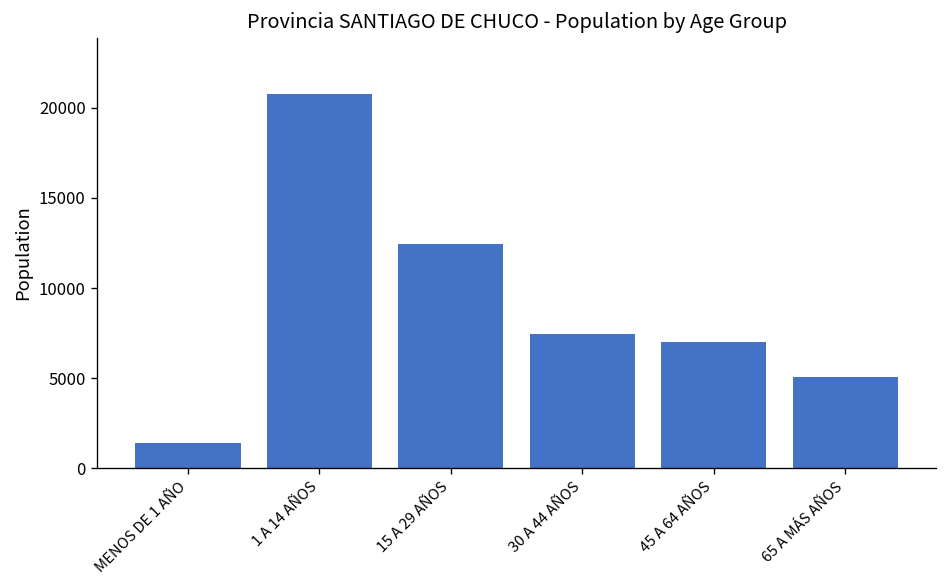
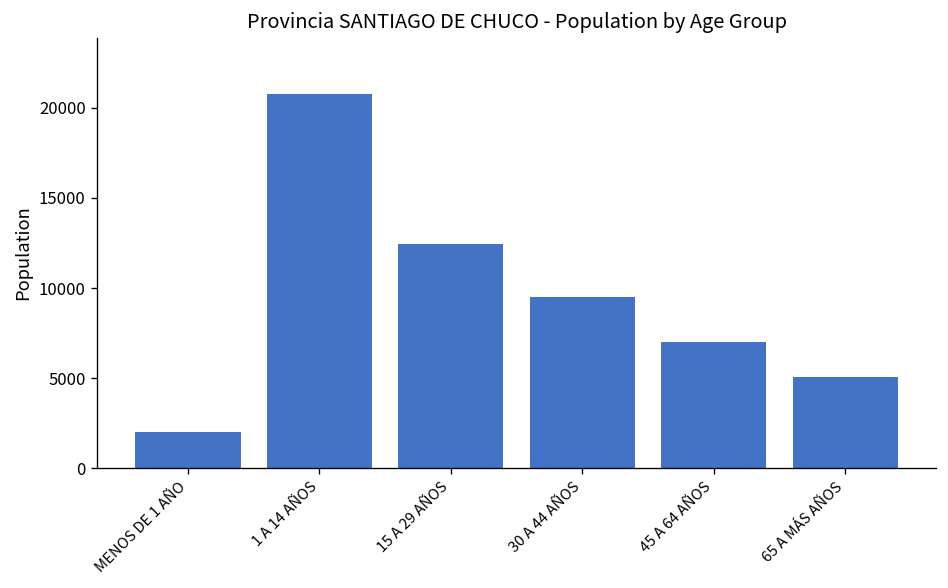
  {
-   "MENOS DE 1 AÑO": 1400,
+   "MENOS DE 1 AÑO": 2000,
    "1 A 14 AÑOS": 20800,
    "15 A 29 AÑOS": 12500,
-   "30 A 44 AÑOS": 7500,
+   "30 A 44 AÑOS": 9500,
    "45 A 64 AÑOS": 7000,
    "65 A MÁS AÑOS": 5100
  }
